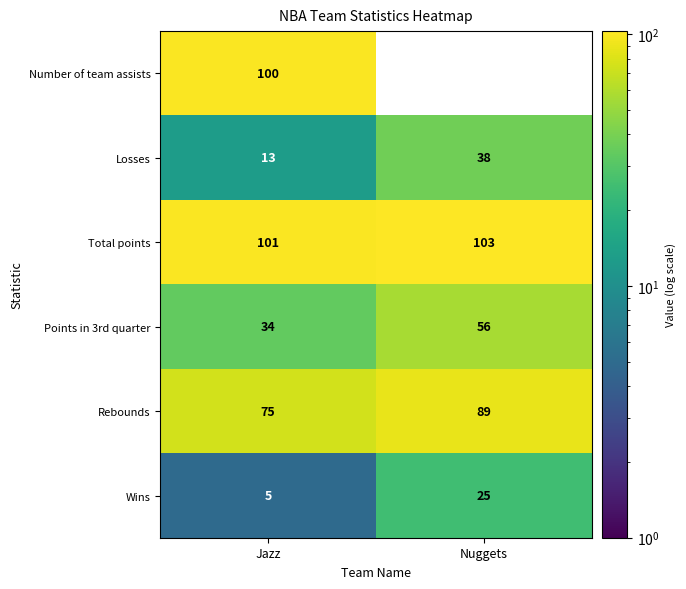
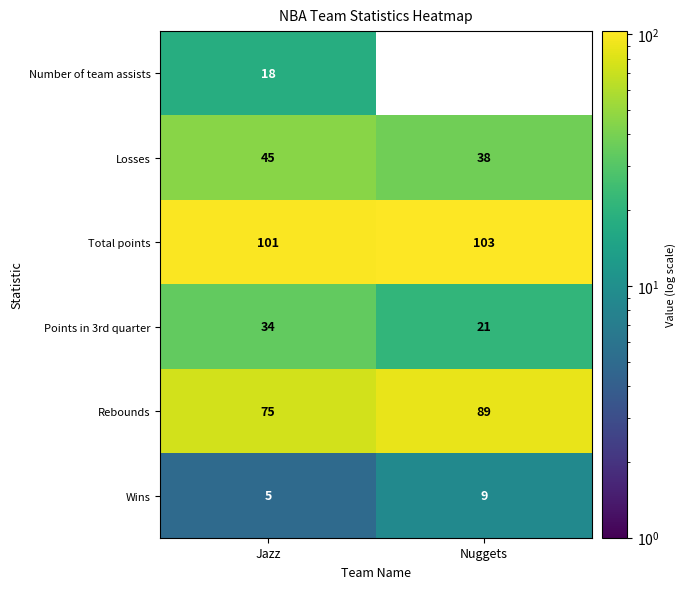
  {
    "Number of team assists": {
-     "Jazz": 100
+     "Jazz": 18
    },
    "Losses": {
-     "Jazz": 13,
+     "Jazz": 45,
      "Nuggets": 38
    },
    "Total points": {
      "Jazz": 101,
      "Nuggets": 103
    },
    "Points in 3rd quarter": {
      "Jazz": 34,
-     "Nuggets": 56
+     "Nuggets": 21
    },
    "Rebounds": {
      "Jazz": 75,
      "Nuggets": 89
    },
    "Wins": {
      "Jazz": 5,
-     "Nuggets": 25
+     "Nuggets": 9
    }
  }
